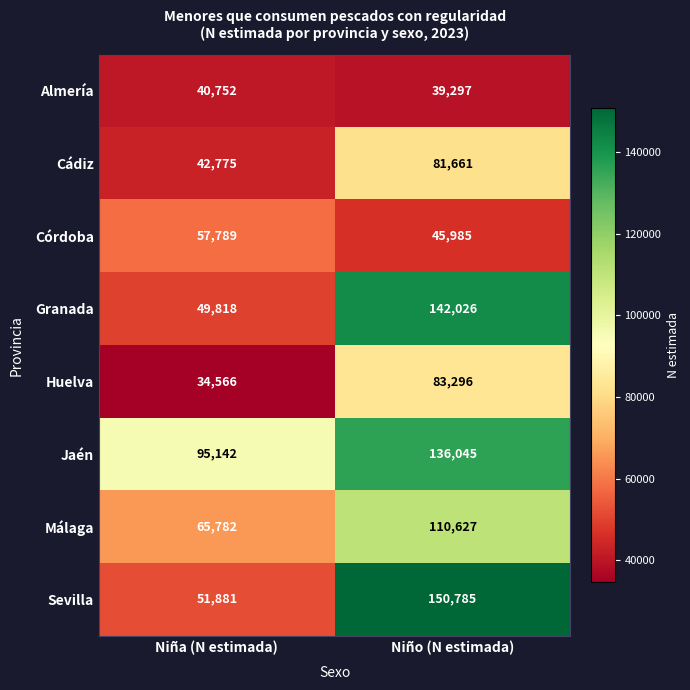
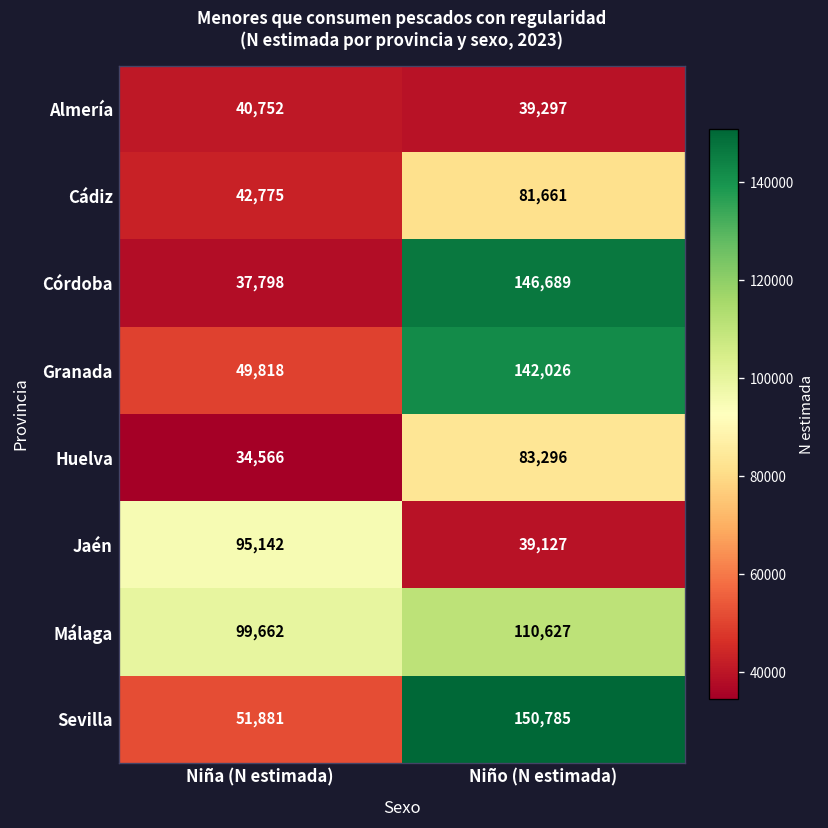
  {
    "Almería": {
      "Niña (N estimada)": "40,752",
      "Niño (N estimada)": "39,297"
    },
    "Cádiz": {
      "Niña (N estimada)": "42,775",
      "Niño (N estimada)": "81,661"
    },
    "Córdoba": {
-     "Niña (N estimada)": "57,789",
-     "Niño (N estimada)": "45,985"
+     "Niña (N estimada)": "37,798",
+     "Niño (N estimada)": "146,689"
    },
    "Granada": {
      "Niña (N estimada)": "49,818",
      "Niño (N estimada)": "142,026"
    },
    "Huelva": {
      "Niña (N estimada)": "34,566",
      "Niño (N estimada)": "83,296"
    },
    "Jaén": {
      "Niña (N estimada)": "95,142",
-     "Niño (N estimada)": "136,045"
+     "Niño (N estimada)": "39,127"
    },
    "Málaga": {
-     "Niña (N estimada)": "65,782",
+     "Niña (N estimada)": "99,662",
      "Niño (N estimada)": "110,627"
    },
    "Sevilla": {
      "Niña (N estimada)": "51,881",
      "Niño (N estimada)": "150,785"
    }
  }
